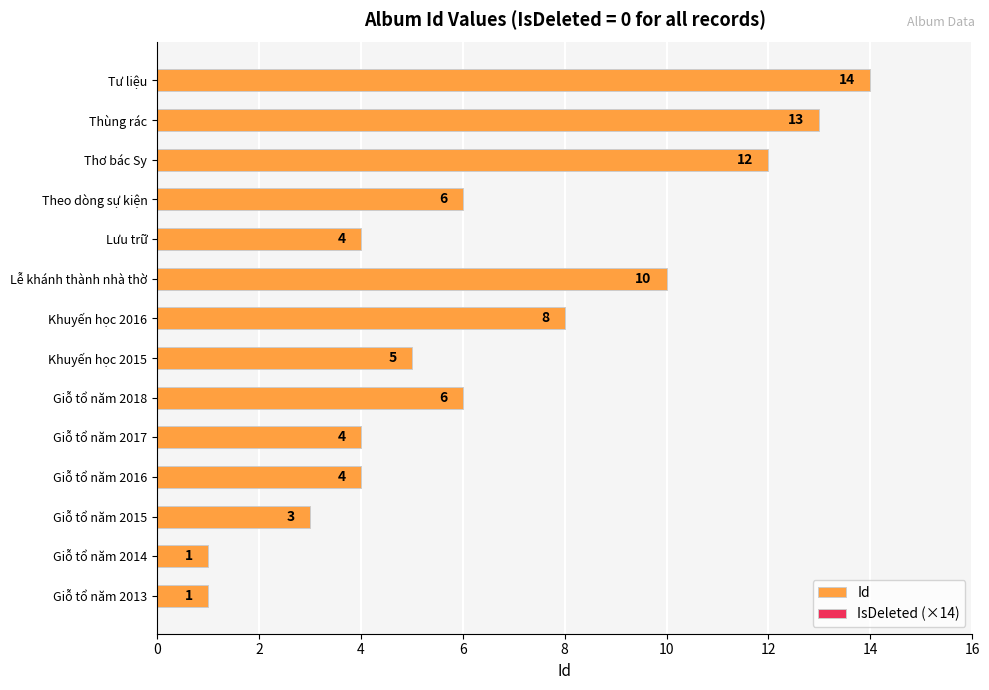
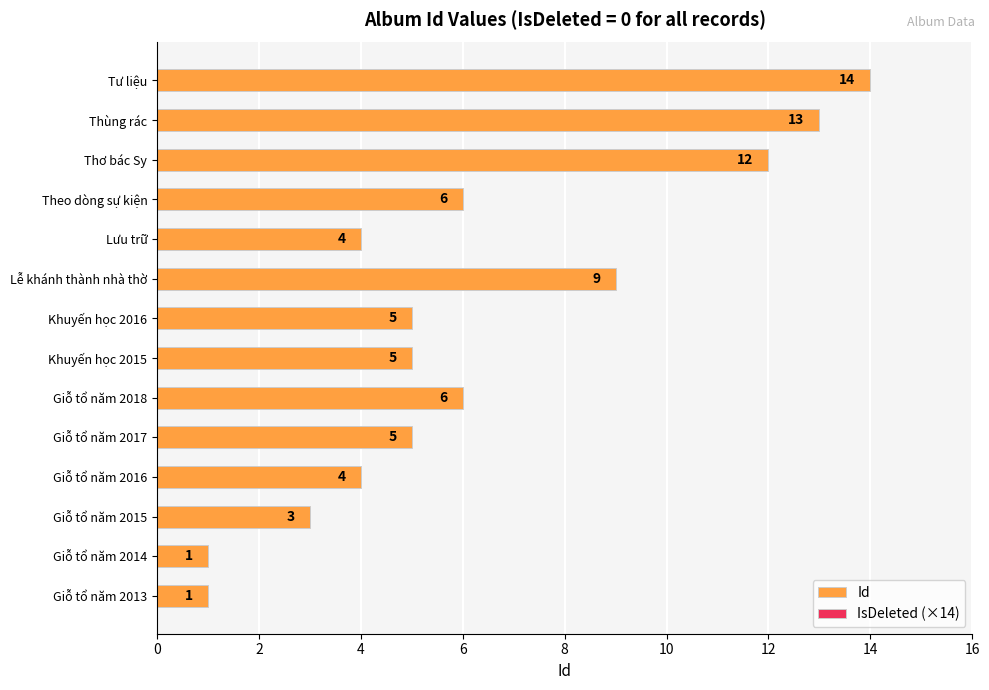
  {
    "Id": {
      "Tư liệu": 14,
      "Thùng rác": 13,
      "Thơ bác Sy": 12,
      "Theo dòng sự kiện": 6,
      "Lưu trữ": 4,
-     "Lễ khánh thành nhà thờ": 10,
-     "Khuyến học 2016": 8,
+     "Lễ khánh thành nhà thờ": 9,
+     "Khuyến học 2016": 5,
      "Khuyến học 2015": 5,
      "Giỗ tổ năm 2018": 6,
-     "Giỗ tổ năm 2017": 4,
+     "Giỗ tổ năm 2017": 5,
      "Giỗ tổ năm 2016": 4,
      "Giỗ tổ năm 2015": 3,
      "Giỗ tổ năm 2014": 1,
      "Giỗ tổ năm 2013": 1
    },
    "IsDeleted (×14)": {
      "Tư liệu": 0.0,
      "Thùng rác": 0.0,
      "Thơ bác Sy": 0.0,
      "Theo dòng sự kiện": 0.0,
      "Lưu trữ": 0.0,
      "Lễ khánh thành nhà thờ": 0.0,
      "Khuyến học 2016": 0.0,
      "Khuyến học 2015": 0.0,
      "Giỗ tổ năm 2018": 0.0,
      "Giỗ tổ năm 2017": 0.0,
      "Giỗ tổ năm 2016": 0.0,
      "Giỗ tổ năm 2015": 0.0,
      "Giỗ tổ năm 2014": 0.0,
      "Giỗ tổ năm 2013": 0.0
    }
  }
